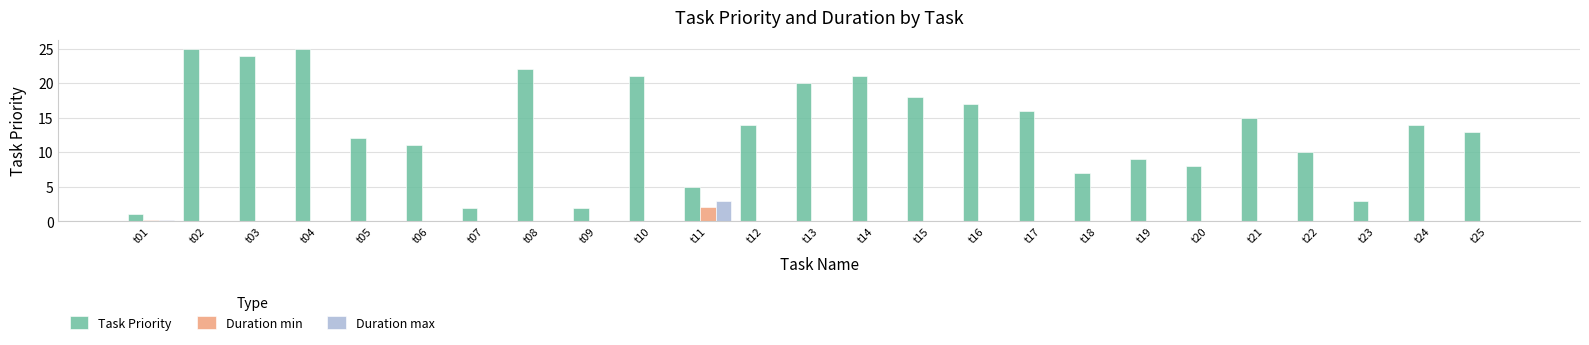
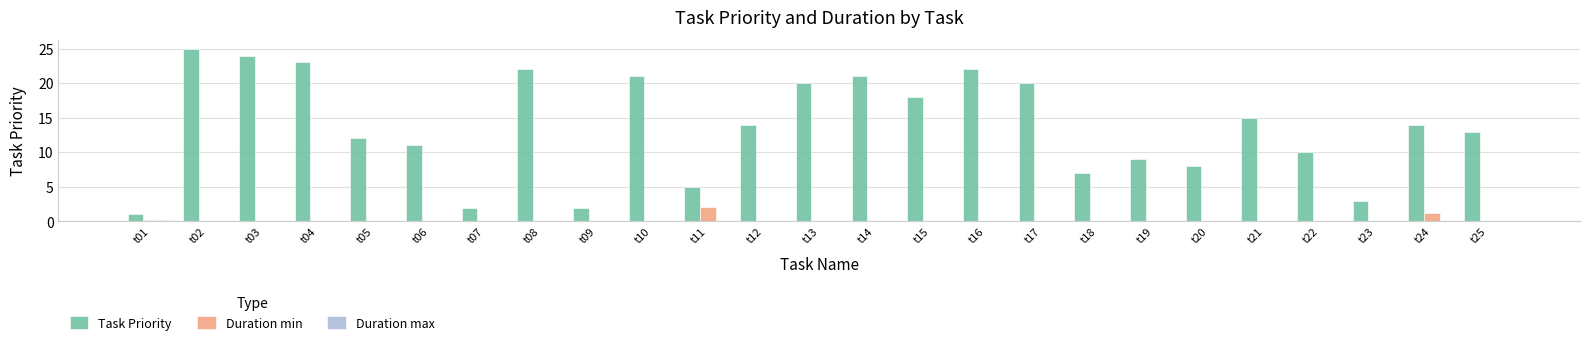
  {
    "Task Priority": {
      "t01": 1,
      "t02": 25,
      "t03": 24,
-     "t04": 25,
+     "t04": 23,
      "t05": 12,
      "t06": 11,
      "t07": 2,
      "t08": 22,
      "t09": 2,
      "t10": 21,
      "t11": 5,
      "t12": 14,
      "t13": 20,
      "t14": 21,
      "t15": 18,
-     "t16": 17,
-     "t17": 16,
+     "t16": 22,
+     "t17": 20,
      "t18": 7,
      "t19": 9,
      "t20": 8,
      "t21": 15,
      "t22": 10,
      "t23": 3,
      "t24": 14,
      "t25": 13
    },
    "Duration min": {
      "t11": 2,
-     "t24": 0
+     "t24": 1
    },
    "Duration max": {
-     "t11": 3
+     "t11": 0
    }
  }
